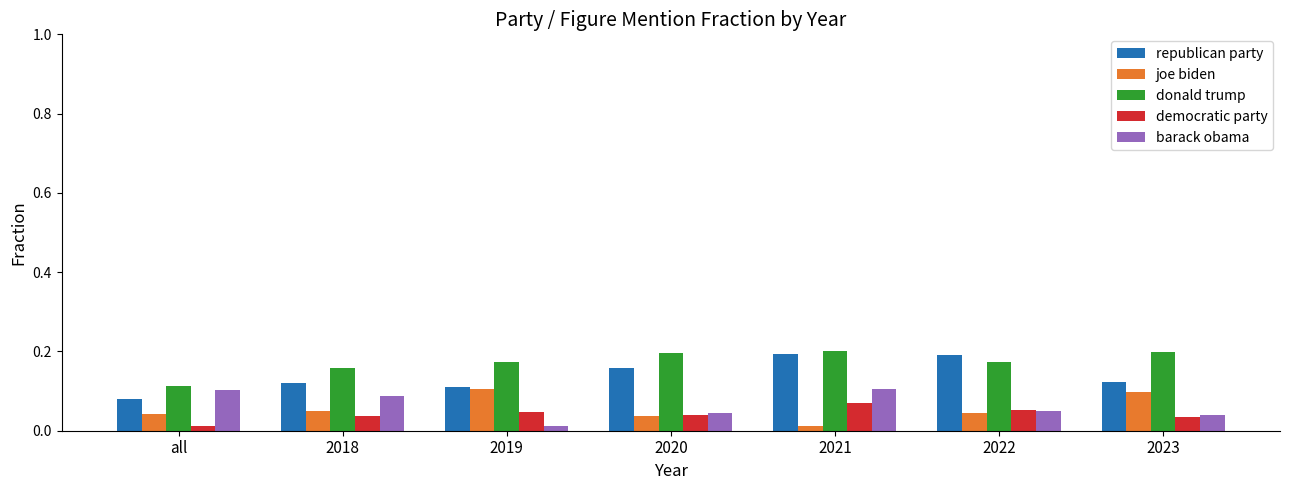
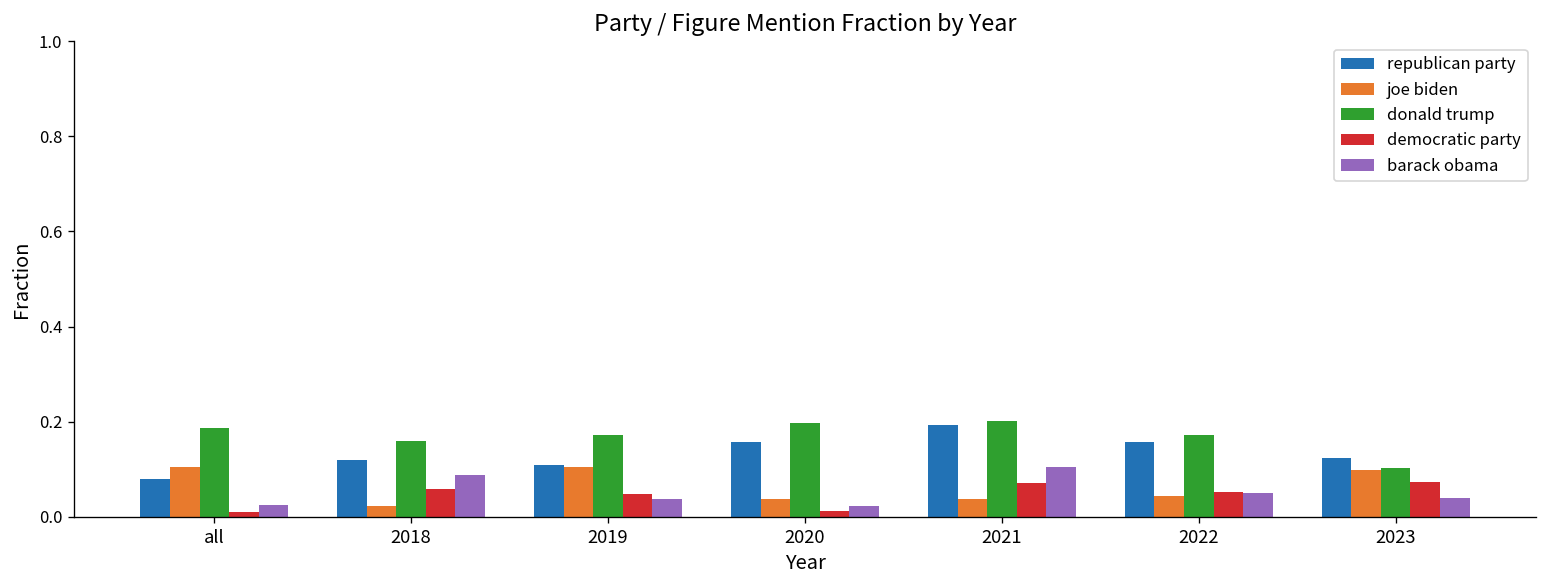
  {
    "republican party": {
      "all": 0.08,
      "2018": 0.12,
      "2019": 0.11,
      "2020": 0.16,
      "2021": 0.19,
-     "2022": 0.19,
+     "2022": 0.16,
      "2023": 0.12
    },
    "joe biden": {
-     "all": 0.04,
-     "2018": 0.05,
+     "all": 0.11,
+     "2018": 0.02,
      "2019": 0.11,
      "2020": 0.04,
-     "2021": 0.01,
+     "2021": 0.04,
      "2022": 0.04,
      "2023": 0.10
    },
    "donald trump": {
-     "all": 0.11,
+     "all": 0.19,
      "2018": 0.16,
      "2019": 0.17,
      "2020": 0.20,
      "2021": 0.20,
      "2022": 0.17,
-     "2023": 0.20
+     "2023": 0.10
    },
    "democratic party": {
      "all": 0.01,
-     "2018": 0.04,
+     "2018": 0.06,
      "2019": 0.05,
-     "2020": 0.04,
+     "2020": 0.01,
      "2021": 0.07,
      "2022": 0.05,
-     "2023": 0.04
+     "2023": 0.07
    },
    "barack obama": {
-     "all": 0.10,
+     "all": 0.03,
      "2018": 0.09,
-     "2019": 0.01,
-     "2020": 0.04,
+     "2019": 0.04,
+     "2020": 0.02,
      "2021": 0.10,
      "2022": 0.05,
      "2023": 0.04
    }
  }
